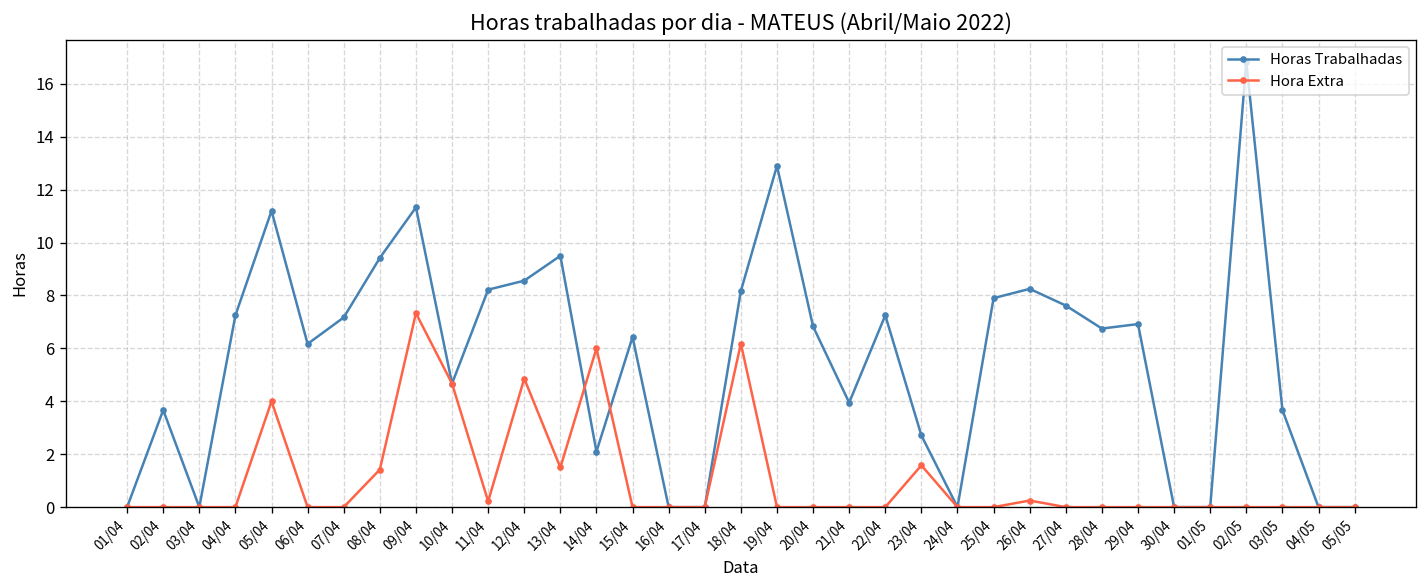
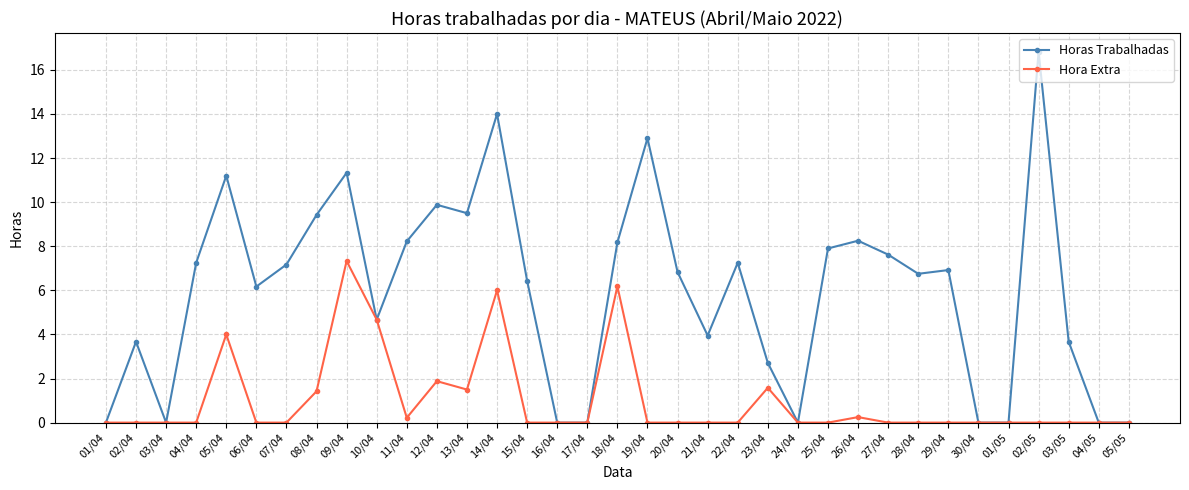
  {
    "Horas Trabalhadas": {
      "02/04": 3.7,
      "04/04": 7.3,
      "05/04": 11.2,
      "06/04": 6.2,
      "07/04": 7.2,
      "08/04": 9.4,
      "09/04": 11.3,
      "11/04": 8.2,
-     "12/04": 8.6,
+     "12/04": 9.9,
      "13/04": 9.5,
-     "14/04": 2.1,
+     "14/04": 14.0,
      "15/04": 6.4,
      "18/04": 8.2,
      "19/04": 12.9,
      "20/04": 6.8,
      "21/04": 4.0,
      "22/04": 7.3,
      "23/04": 2.7,
      "25/04": 7.9,
      "26/04": 8.3,
      "27/04": 7.6,
      "28/04": 6.8,
      "29/04": 6.9,
      "03/05": 3.7
    },
    "Hora Extra": {
      "02/04": 0.0,
      "04/04": 0.0,
      "05/04": 4.0,
      "06/04": 0.0,
      "07/04": 0.0,
      "08/04": 1.4,
      "09/04": 7.3,
      "11/04": 0.2,
-     "12/04": 4.9,
+     "12/04": 1.9,
      "13/04": 1.5,
      "14/04": 6.0,
      "15/04": 0.0,
      "18/04": 6.2,
      "19/04": 0.0,
      "20/04": 0.0,
      "21/04": 0.0,
      "22/04": 0.0,
      "23/04": 1.6,
      "25/04": 0.0,
      "26/04": 0.3,
      "27/04": 0.0,
      "28/04": 0.0,
      "29/04": 0.0,
      "02/05": 0.0,
      "03/05": 0.0
    }
  }
